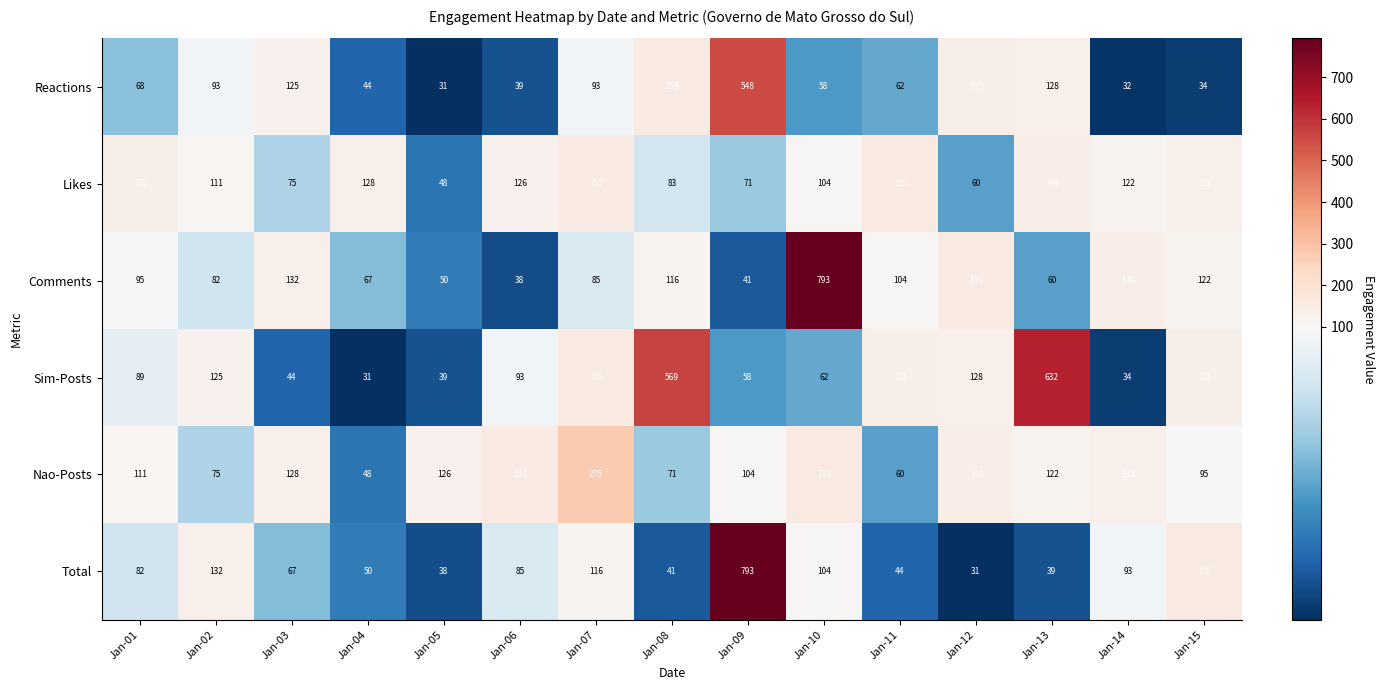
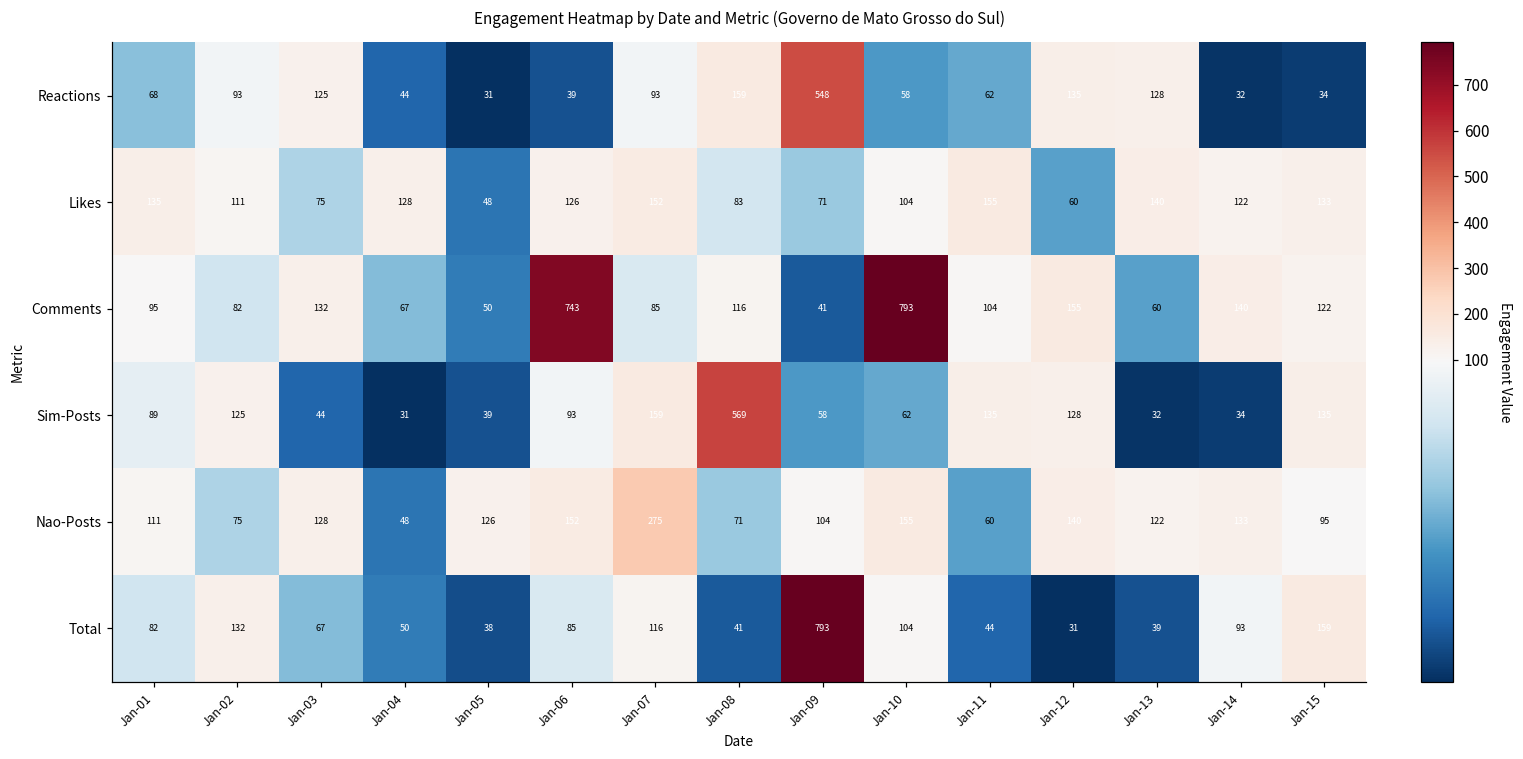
  {
    "Reactions": {
      "Jan-01": 68,
      "Jan-02": 93,
      "Jan-03": 125,
      "Jan-04": 44,
      "Jan-05": 31,
      "Jan-06": 39,
      "Jan-07": 93,
      "Jan-09": 548,
      "Jan-10": 58,
      "Jan-11": 62,
      "Jan-13": 128,
      "Jan-14": 32,
      "Jan-15": 34
    },
    "Likes": {
      "Jan-02": 111,
      "Jan-03": 75,
      "Jan-04": 128,
      "Jan-05": 48,
      "Jan-06": 126,
      "Jan-08": 83,
      "Jan-09": 71,
      "Jan-10": 104,
      "Jan-12": 60,
      "Jan-14": 122
    },
    "Comments": {
      "Jan-01": 95,
      "Jan-02": 82,
      "Jan-03": 132,
      "Jan-04": 67,
      "Jan-05": 50,
-     "Jan-06": 38,
+     "Jan-06": 743,
      "Jan-07": 85,
      "Jan-08": 116,
      "Jan-09": 41,
      "Jan-10": 793,
      "Jan-11": 104,
      "Jan-13": 60,
      "Jan-15": 122
    },
    "Sim-Posts": {
      "Jan-01": 89,
      "Jan-02": 125,
      "Jan-03": 44,
      "Jan-04": 31,
      "Jan-05": 39,
      "Jan-06": 93,
      "Jan-08": 569,
      "Jan-09": 58,
      "Jan-10": 62,
      "Jan-12": 128,
-     "Jan-13": 632,
+     "Jan-13": 32,
      "Jan-14": 34
    },
    "Nao-Posts": {
      "Jan-01": 111,
      "Jan-02": 75,
      "Jan-03": 128,
      "Jan-04": 48,
      "Jan-05": 126,
      "Jan-07": 275,
      "Jan-08": 71,
      "Jan-09": 104,
      "Jan-11": 60,
      "Jan-13": 122,
      "Jan-15": 95
    },
    "Total": {
      "Jan-01": 82,
      "Jan-02": 132,
      "Jan-03": 67,
      "Jan-04": 50,
      "Jan-05": 38,
      "Jan-06": 85,
      "Jan-07": 116,
      "Jan-08": 41,
      "Jan-09": 793,
      "Jan-10": 104,
      "Jan-11": 44,
      "Jan-12": 31,
      "Jan-13": 39,
      "Jan-14": 93
    }
  }
